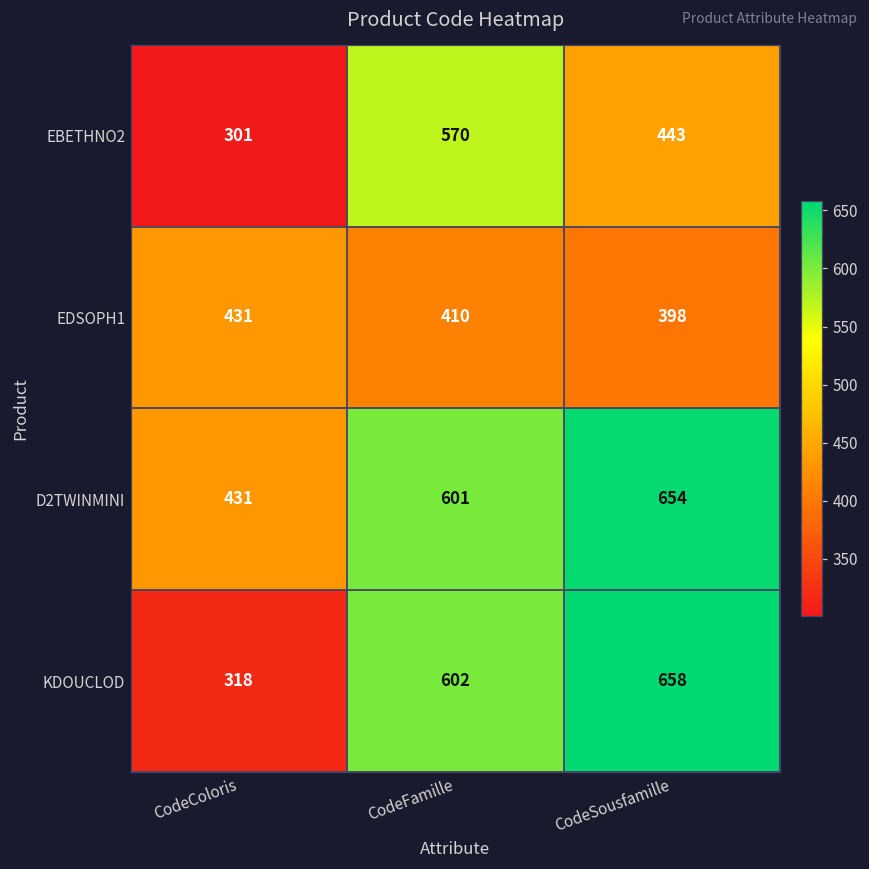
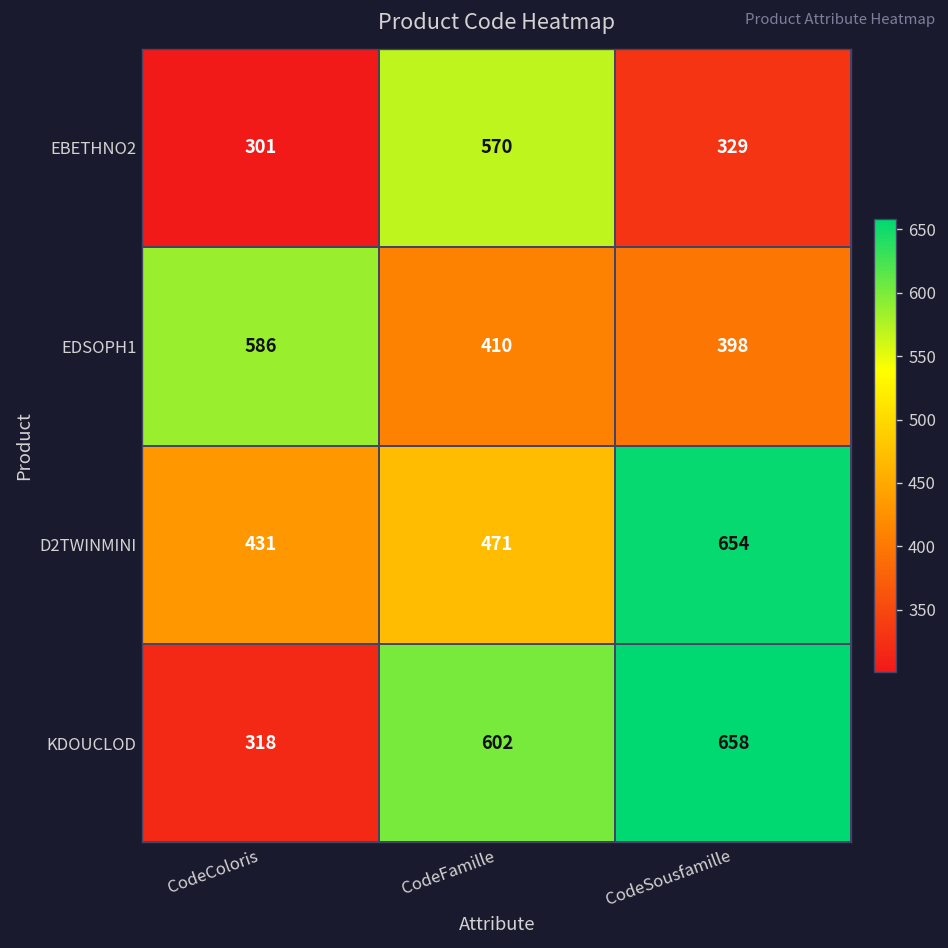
  {
    "EBETHNO2": {
      "CodeColoris": 301,
      "CodeFamille": 570,
-     "CodeSousfamille": 443
+     "CodeSousfamille": 329
    },
    "EDSOPH1": {
-     "CodeColoris": 431,
+     "CodeColoris": 586,
      "CodeFamille": 410,
      "CodeSousfamille": 398
    },
    "D2TWINMINI": {
      "CodeColoris": 431,
-     "CodeFamille": 601,
+     "CodeFamille": 471,
      "CodeSousfamille": 654
    },
    "KDOUCLOD": {
      "CodeColoris": 318,
      "CodeFamille": 602,
      "CodeSousfamille": 658
    }
  }
